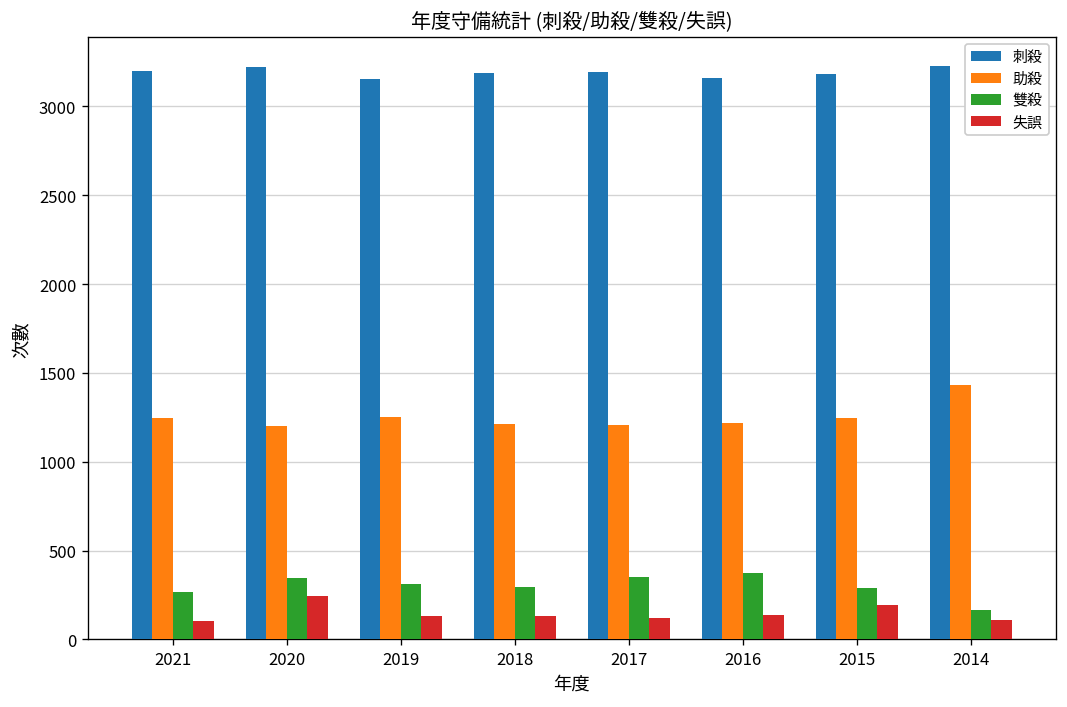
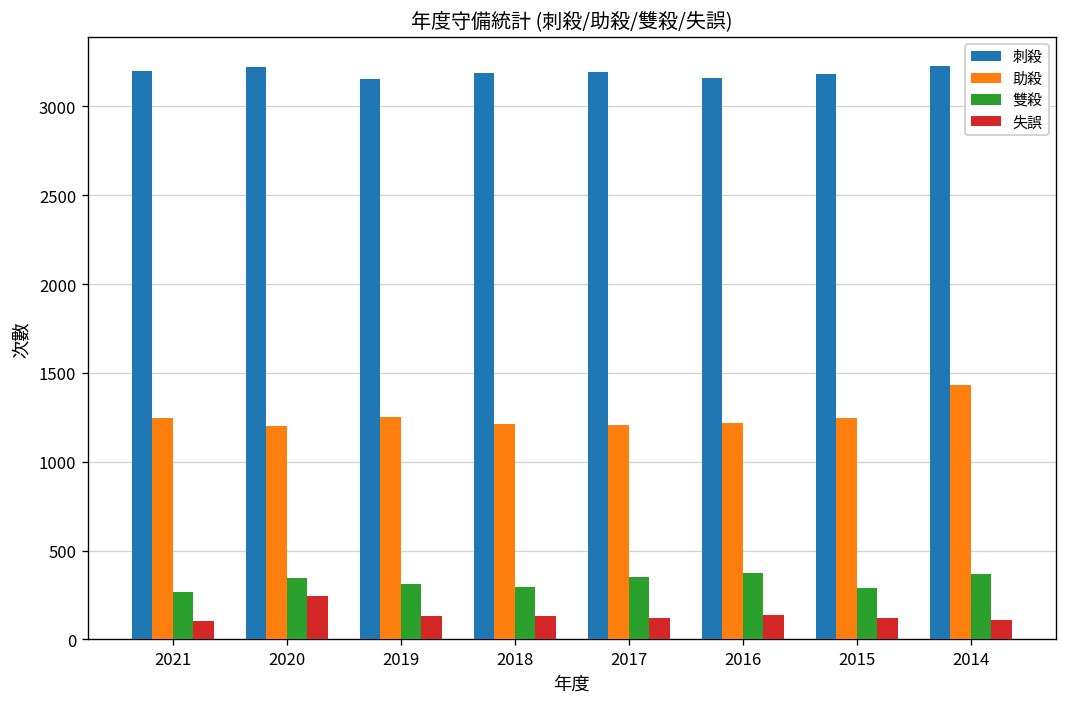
  {
    "刺殺": {
      "2021": 3200,
      "2020": 3220,
      "2019": 3160,
      "2018": 3190,
      "2017": 3200,
      "2016": 3160,
      "2015": 3180,
      "2014": 3230
    },
    "助殺": {
      "2021": 1240,
      "2020": 1200,
      "2019": 1250,
      "2018": 1210,
      "2017": 1210,
      "2016": 1220,
      "2015": 1250,
      "2014": 1430
    },
    "雙殺": {
      "2021": 270,
      "2020": 340,
      "2019": 310,
      "2018": 300,
      "2017": 350,
      "2016": 380,
      "2015": 290,
-     "2014": 170
+     "2014": 370
    },
    "失誤": {
      "2021": 100,
      "2020": 250,
      "2019": 130,
      "2018": 130,
      "2017": 120,
      "2016": 140,
-     "2015": 200,
+     "2015": 120,
      "2014": 110
    }
  }
